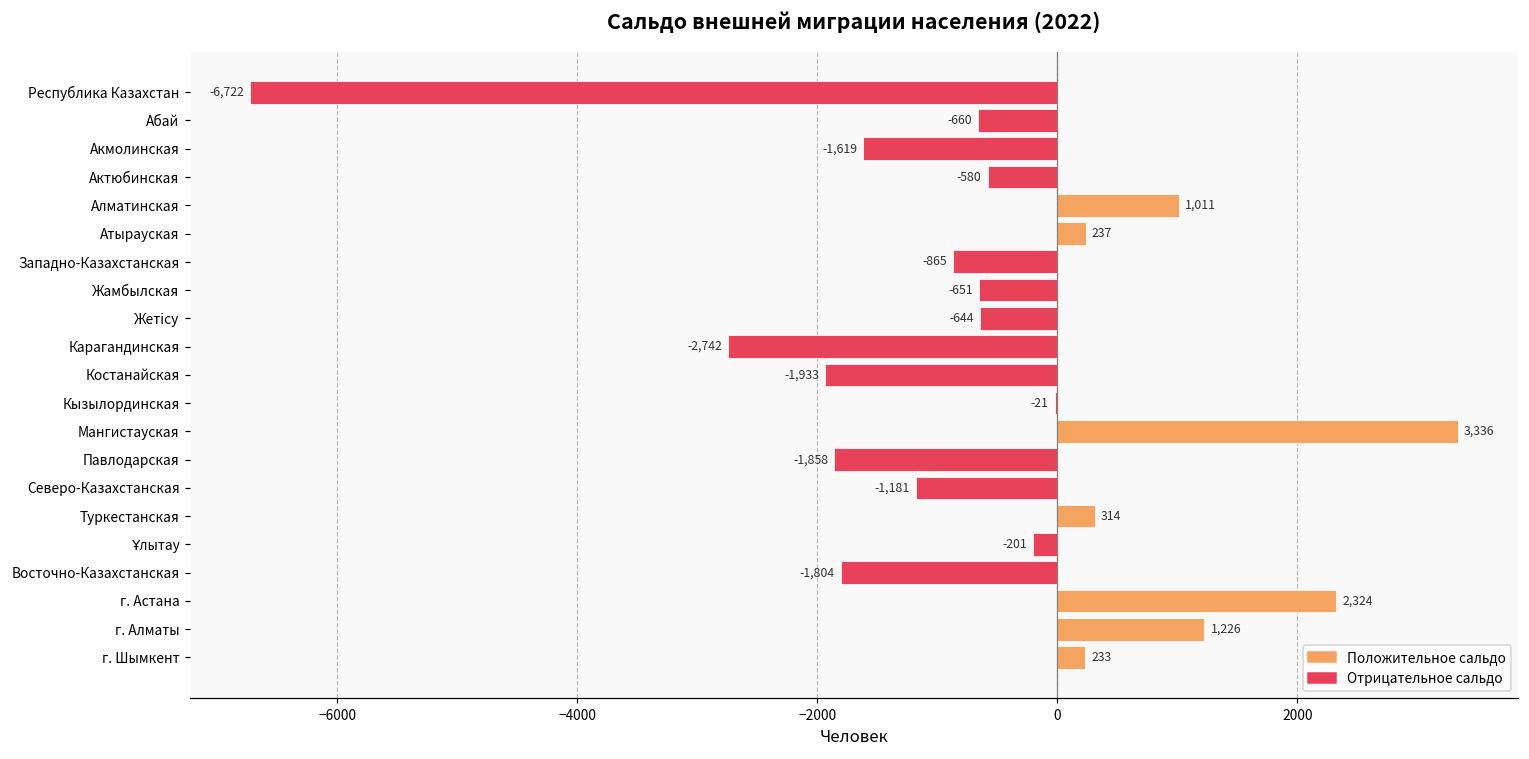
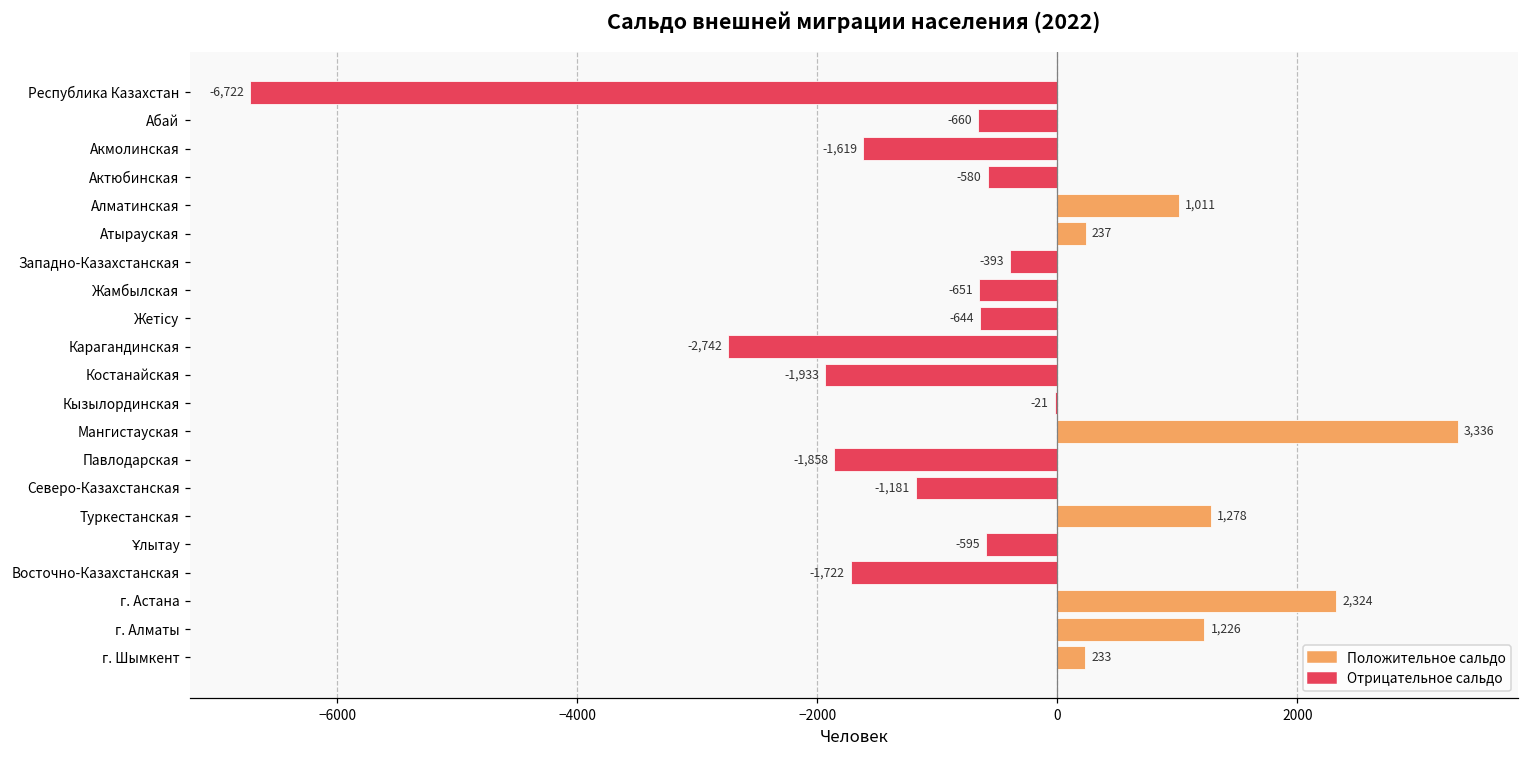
  {
    "Республика Казахстан": "-6,722",
    "Абай": "-660",
    "Акмолинская": "-1,619",
    "Актюбинская": "-580",
    "Алматинская": "1,011",
    "Атырауская": "237",
-   "Западно-Казахстанская": "-865",
+   "Западно-Казахстанская": "-393",
    "Жамбылская": "-651",
    "Жетісу": "-644",
    "Карагандинская": "-2,742",
    "Костанайская": "-1,933",
    "Кызылординская": "-21",
    "Мангистауская": "3,336",
    "Павлодарская": "-1,858",
    "Северо-Казахстанская": "-1,181",
-   "Туркестанская": "314",
-   "Ұлытау": "-201",
-   "Восточно-Казахстанская": "-1,804",
+   "Туркестанская": "1,278",
+   "Ұлытау": "-595",
+   "Восточно-Казахстанская": "-1,722",
    "г. Астана": "2,324",
    "г. Алматы": "1,226",
    "г. Шымкент": "233"
  }
